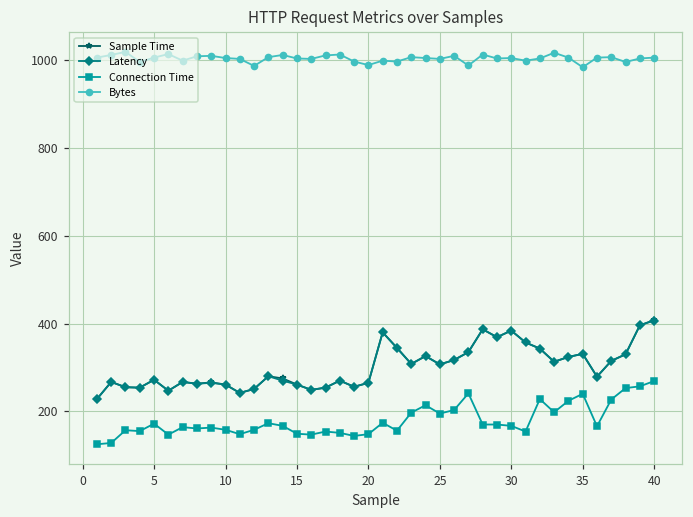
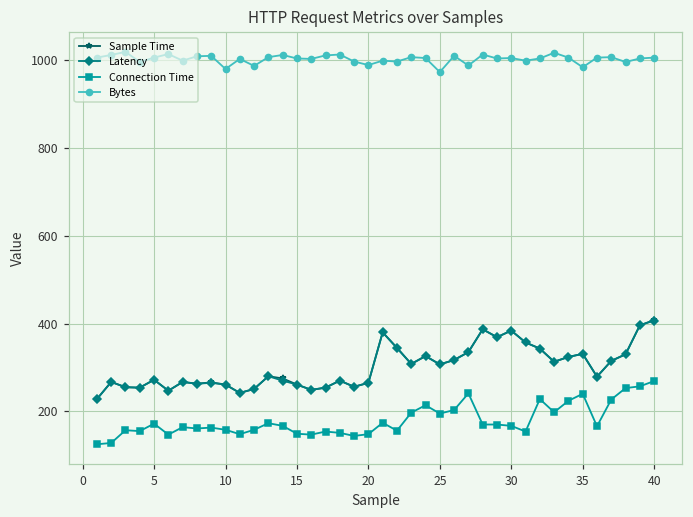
  {
    "Bytes": {
-     "10": 1010,
+     "10": 980,
      "15": 1000,
      "20": 990,
-     "25": 1000,
+     "25": 970,
      "30": 1010,
      "35": 980,
      "40": 1010
    }
  }
